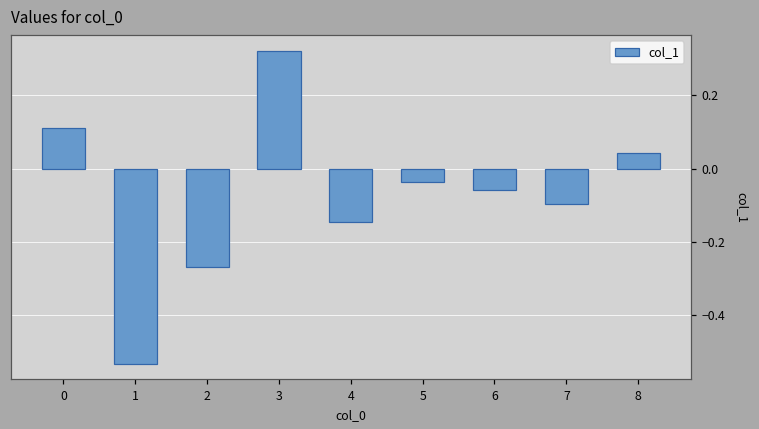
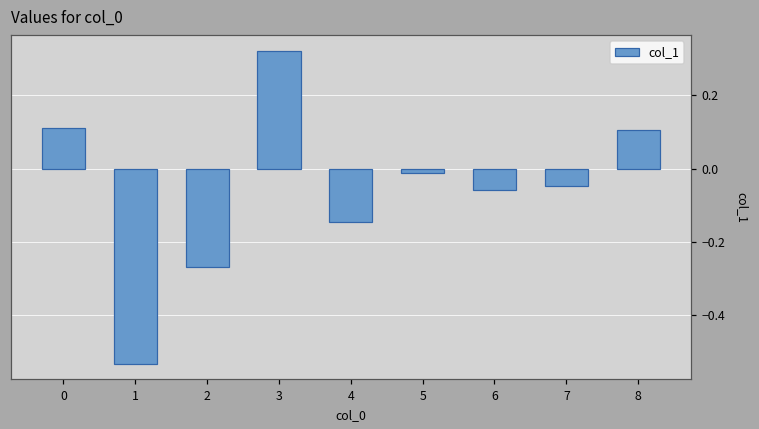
  {
    "0": 0.11,
    "1": -0.53,
    "2": -0.27,
    "3": 0.32,
    "4": -0.15,
-   "5": -0.04,
+   "5": -0.01,
    "6": -0.06,
-   "7": -0.10,
-   "8": 0.04
+   "7": -0.05,
+   "8": 0.11
  }
